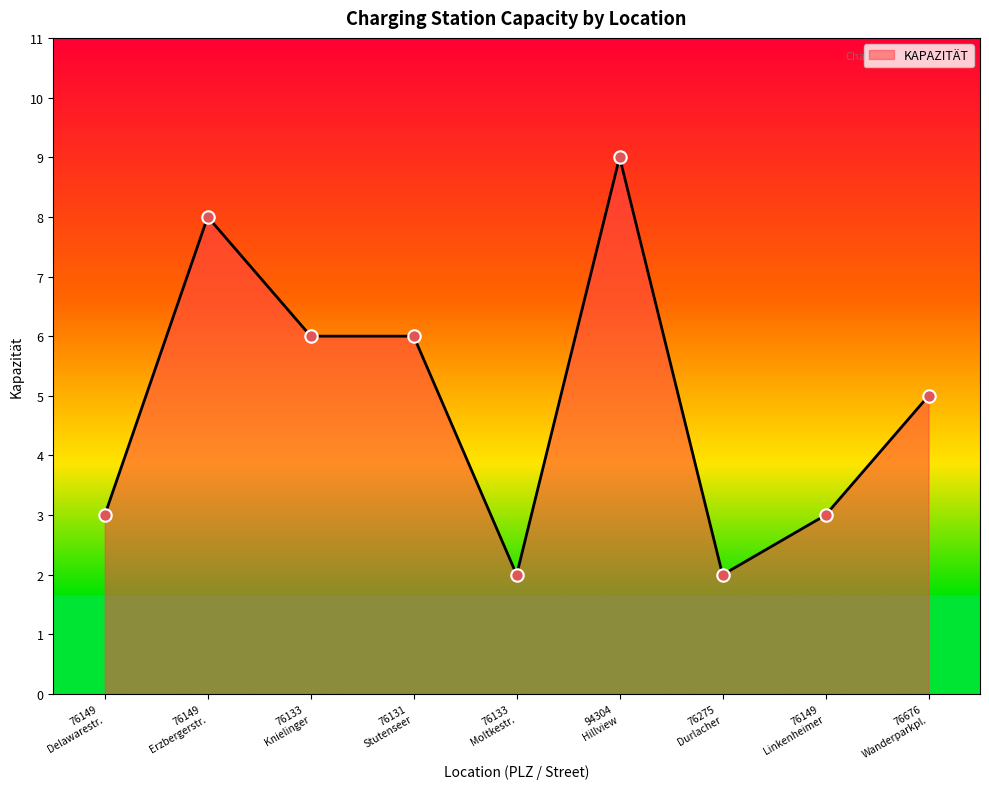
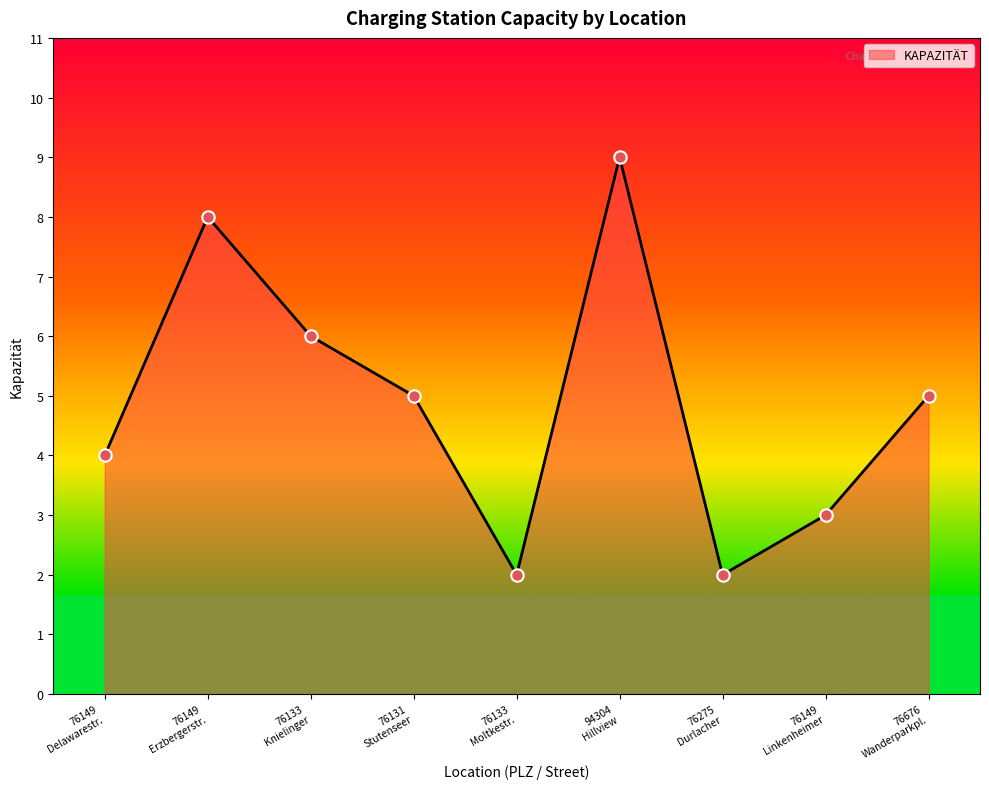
  {
-   "76149 Delawarestr.": 3,
+   "76149 Delawarestr.": 4,
    "76149 Erzbergerstr.": 8,
    "76133 Knielinger": 6,
-   "76131 Stutenseer": 6,
+   "76131 Stutenseer": 5,
    "76133 Moltkestr.": 2,
    "94304 Hillview": 9,
    "76275 Durlacher": 2,
    "76149 Linkenheimer": 3,
    "76676 Wanderparkpl.": 5
  }
